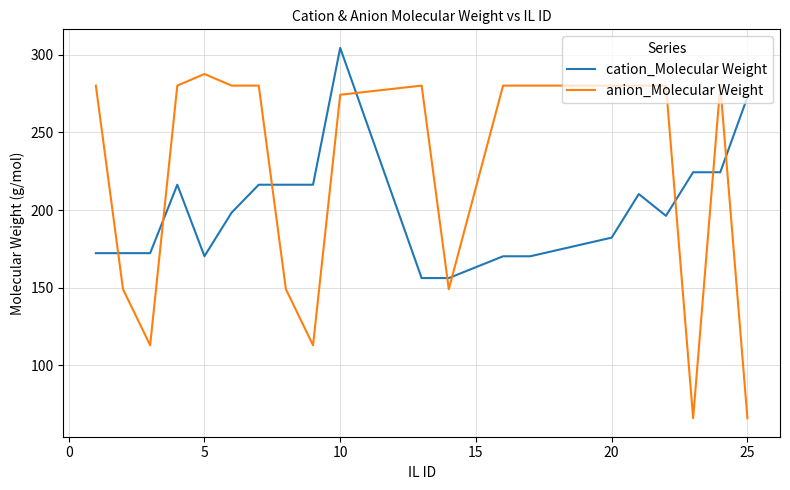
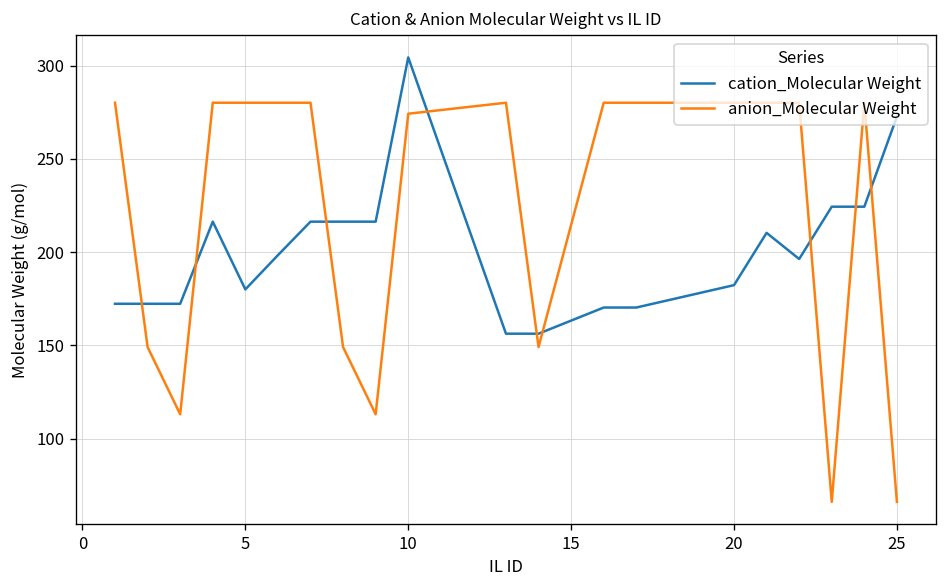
  {
    "cation_Molecular Weight": {
-     "5": 170,
+     "5": 180,
      "10": 304,
      "20": 182
    },
    "anion_Molecular Weight": {
-     "5": 288,
+     "5": 280,
      "10": 274,
      "25": 66
    }
  }
